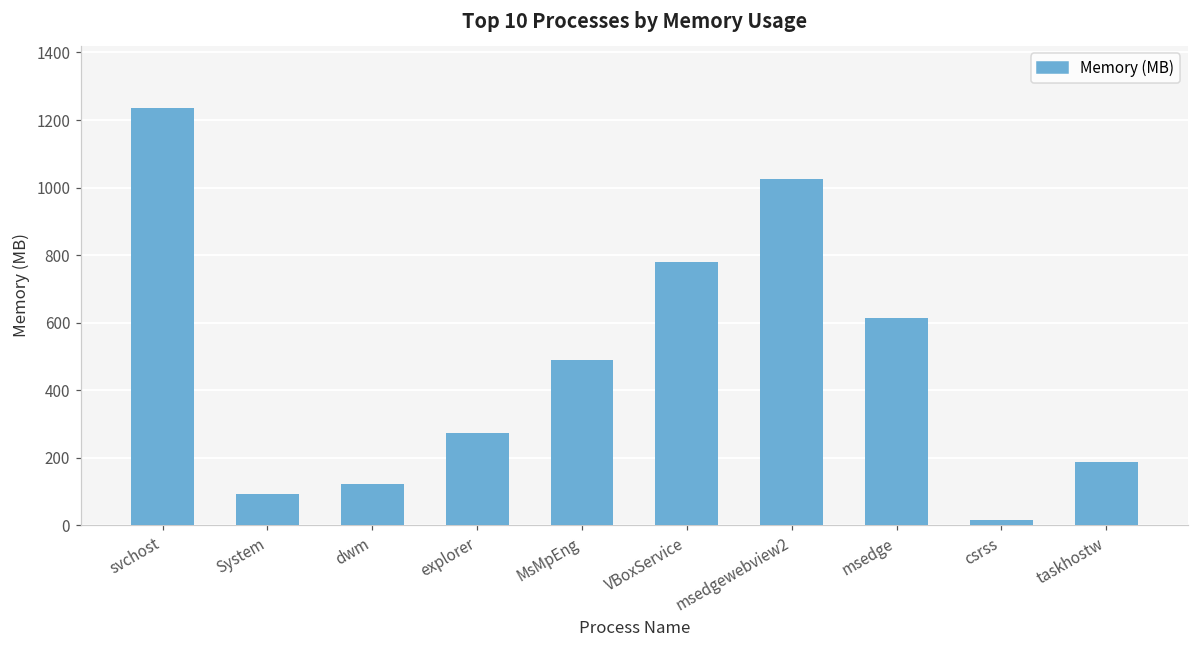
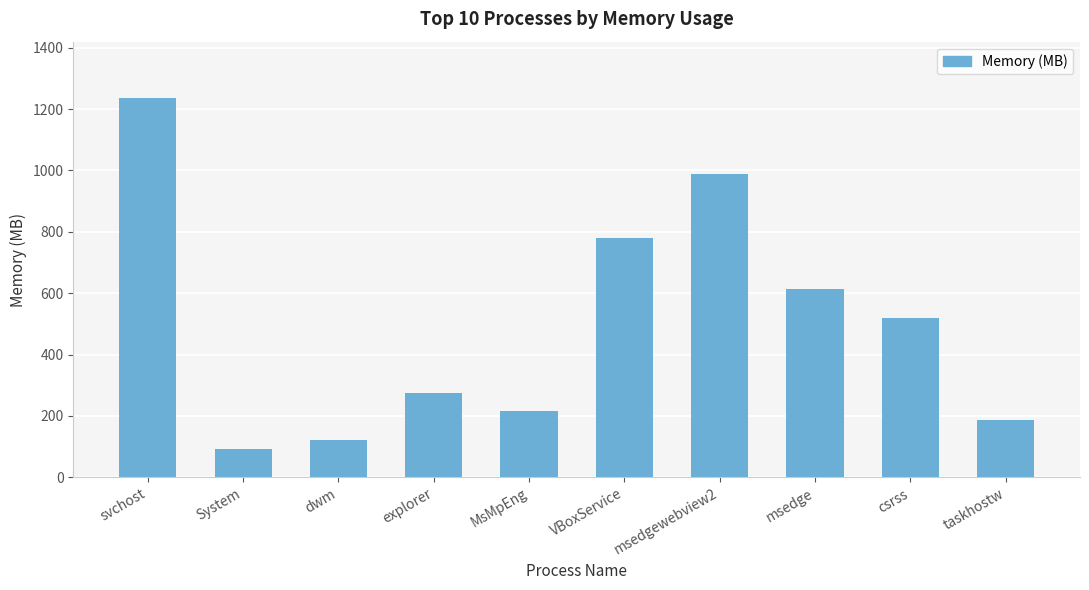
  {
    "svchost": 1230,
    "System": 90,
    "dwm": 120,
    "explorer": 270,
-   "MsMpEng": 490,
+   "MsMpEng": 220,
    "VBoxService": 780,
-   "msedgewebview2": 1030,
+   "msedgewebview2": 990,
    "msedge": 610,
-   "csrss": 10,
+   "csrss": 520,
    "taskhostw": 190
  }
